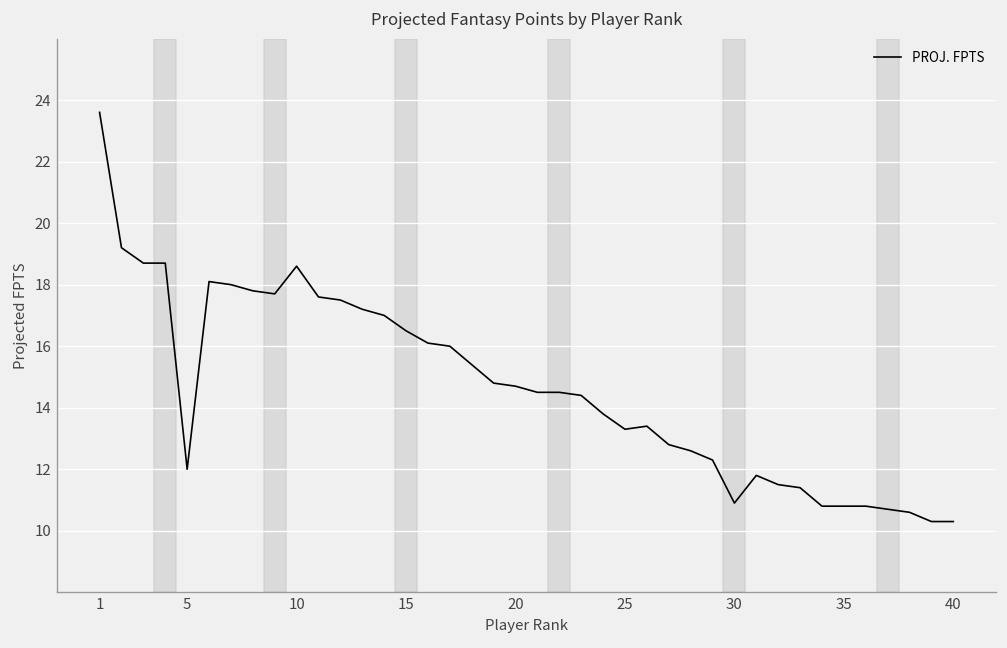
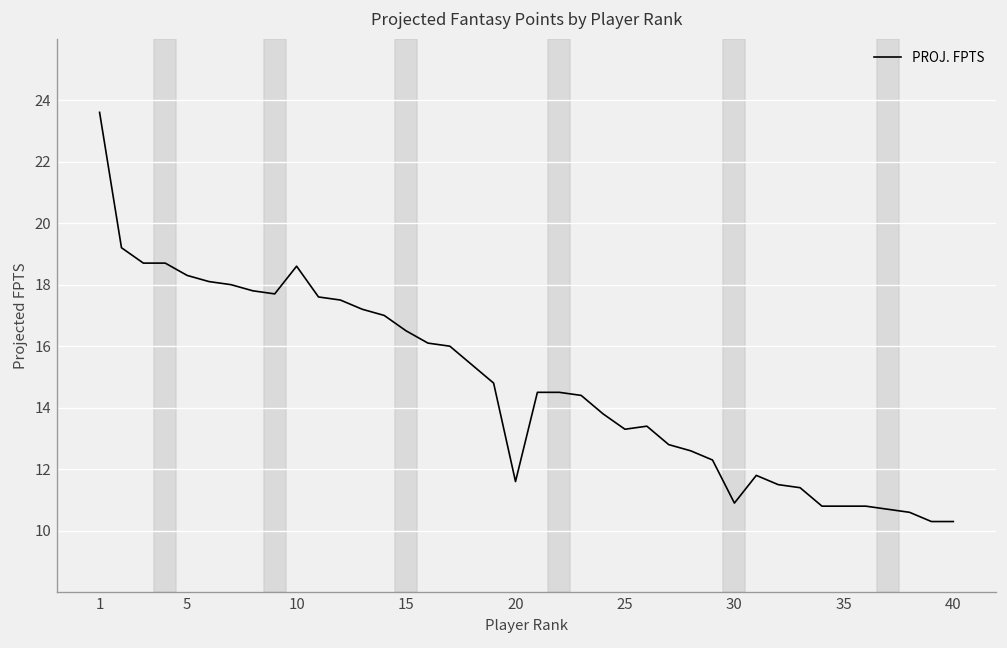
  {
    "1": 23.6,
-   "5": 12.0,
+   "5": 18.3,
    "10": 18.6,
    "15": 16.5,
-   "20": 14.7,
+   "20": 11.6,
    "25": 13.3,
    "30": 10.9,
    "35": 10.8,
    "40": 10.3
  }
